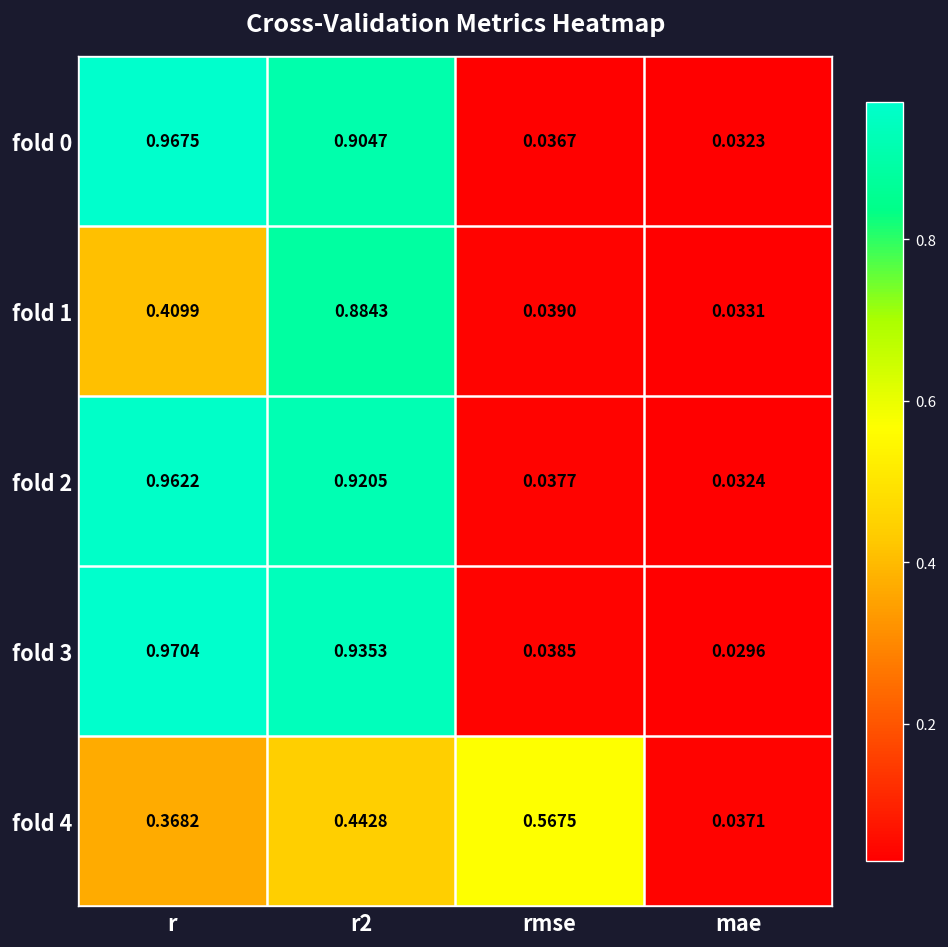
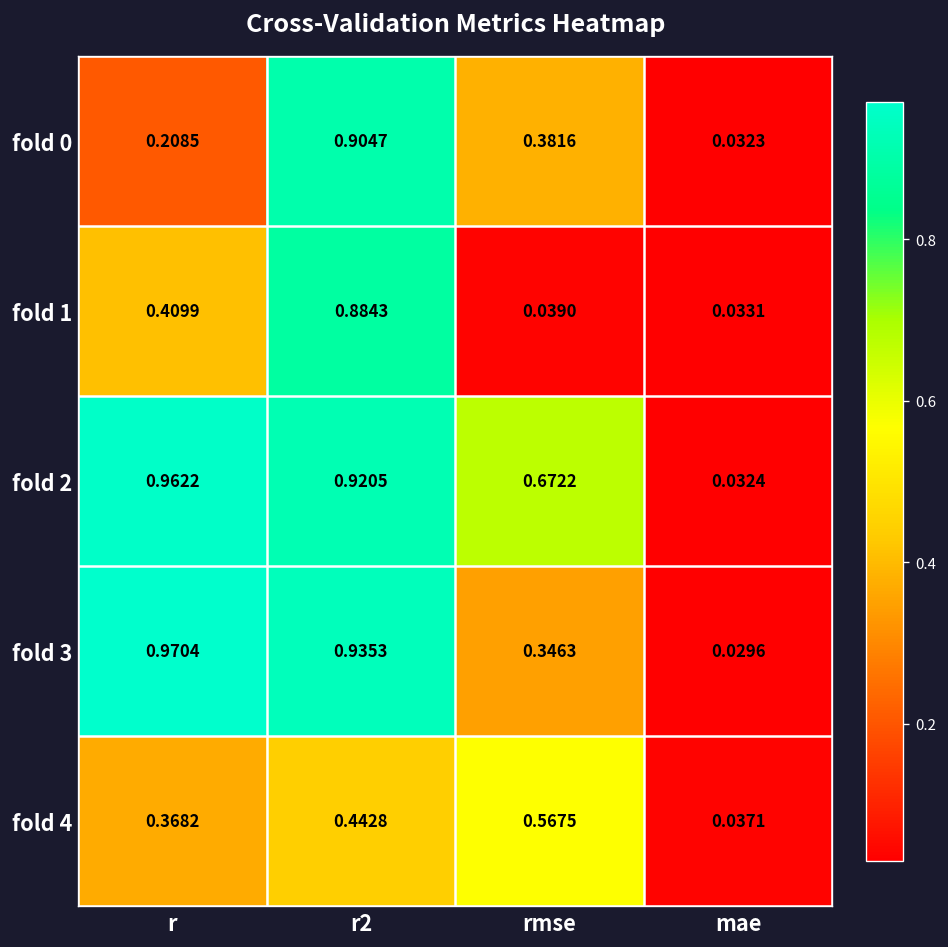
  {
    "fold 0": {
-     "r": 0.9675,
+     "r": 0.2085,
      "r2": 0.9047,
-     "rmse": 0.0367,
+     "rmse": 0.3816,
      "mae": 0.0323
    },
    "fold 1": {
      "r": 0.4099,
      "r2": 0.8843,
      "rmse": 0.0390,
      "mae": 0.0331
    },
    "fold 2": {
      "r": 0.9622,
      "r2": 0.9205,
-     "rmse": 0.0377,
+     "rmse": 0.6722,
      "mae": 0.0324
    },
    "fold 3": {
      "r": 0.9704,
      "r2": 0.9353,
-     "rmse": 0.0385,
+     "rmse": 0.3463,
      "mae": 0.0296
    },
    "fold 4": {
      "r": 0.3682,
      "r2": 0.4428,
      "rmse": 0.5675,
      "mae": 0.0371
    }
  }
